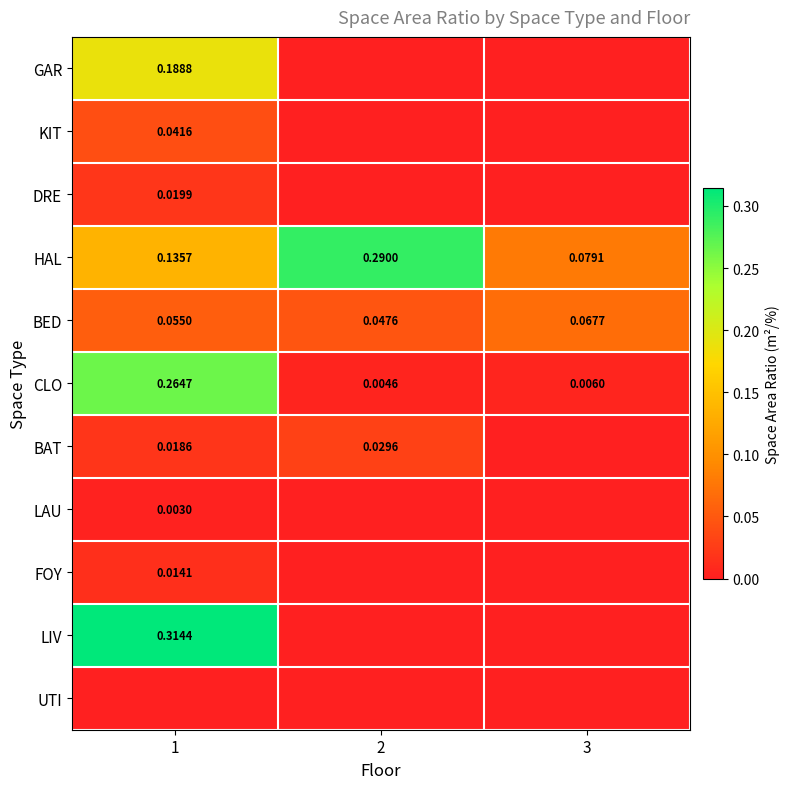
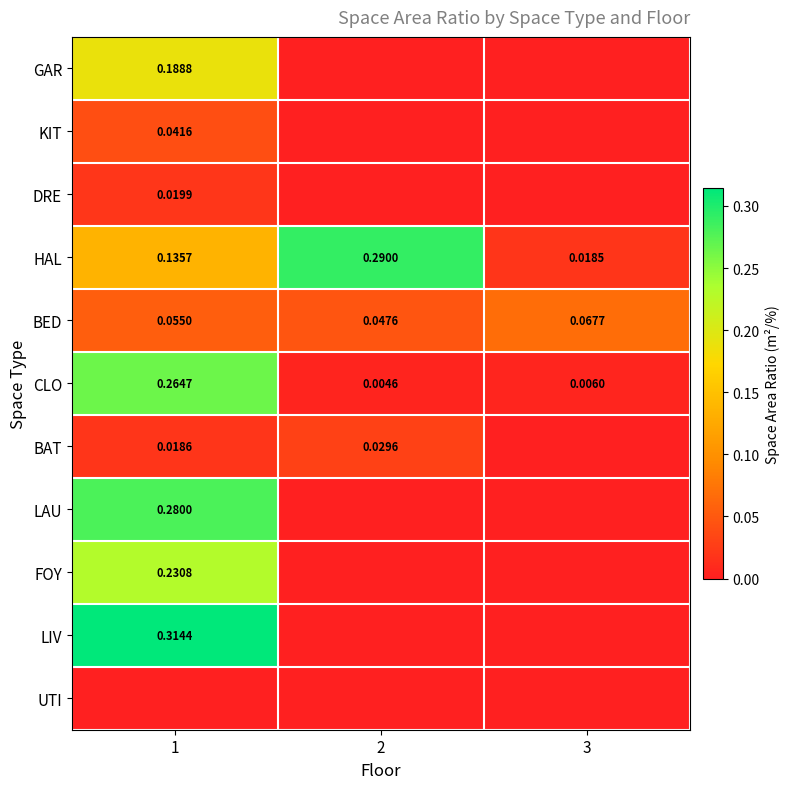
  {
    "GAR": {
      "1": 0.1888
    },
    "KIT": {
      "1": 0.0416
    },
    "DRE": {
      "1": 0.0199
    },
    "HAL": {
      "1": 0.1357,
      "2": 0.2900,
-     "3": 0.0791
+     "3": 0.0185
    },
    "BED": {
      "1": 0.0550,
      "2": 0.0476,
      "3": 0.0677
    },
    "CLO": {
      "1": 0.2647,
      "2": 0.0046,
      "3": 0.0060
    },
    "BAT": {
      "1": 0.0186,
      "2": 0.0296
    },
    "LAU": {
-     "1": 0.0030
+     "1": 0.2800
    },
    "FOY": {
-     "1": 0.0141
+     "1": 0.2308
    },
    "LIV": {
      "1": 0.3144
    }
  }
